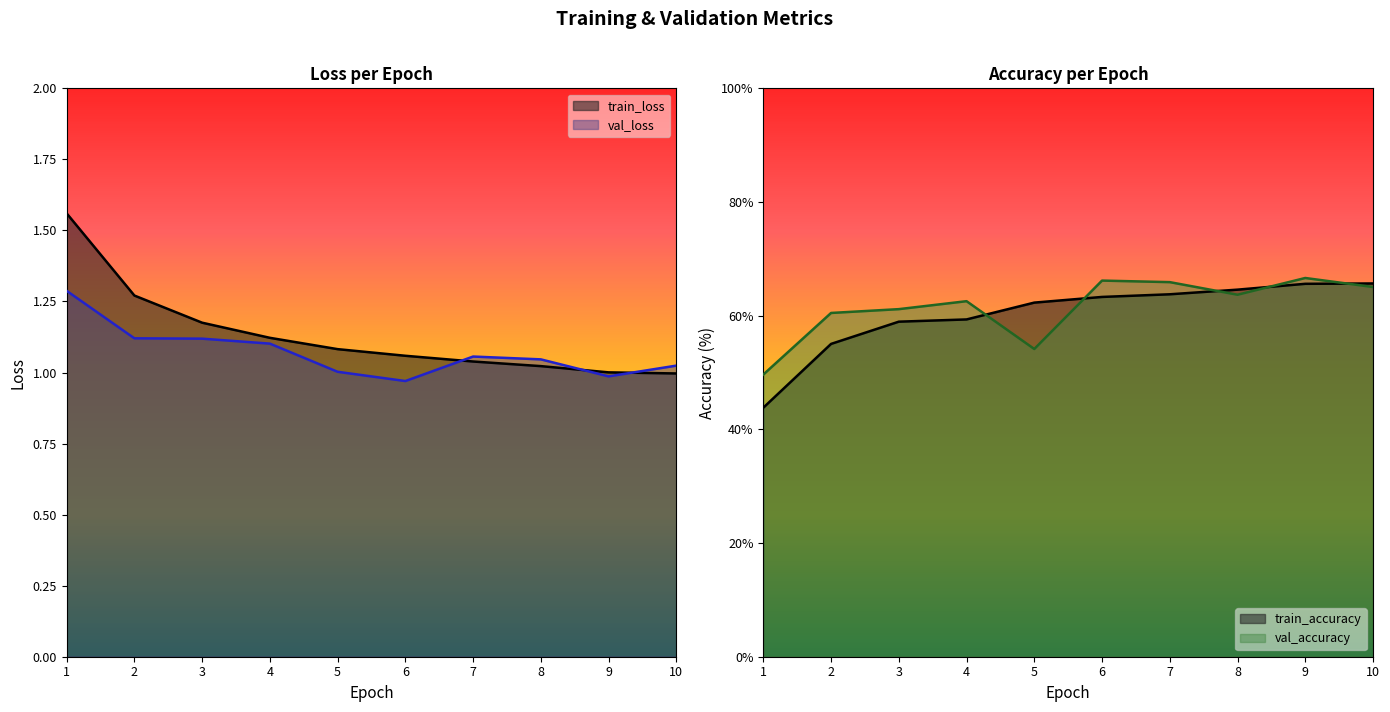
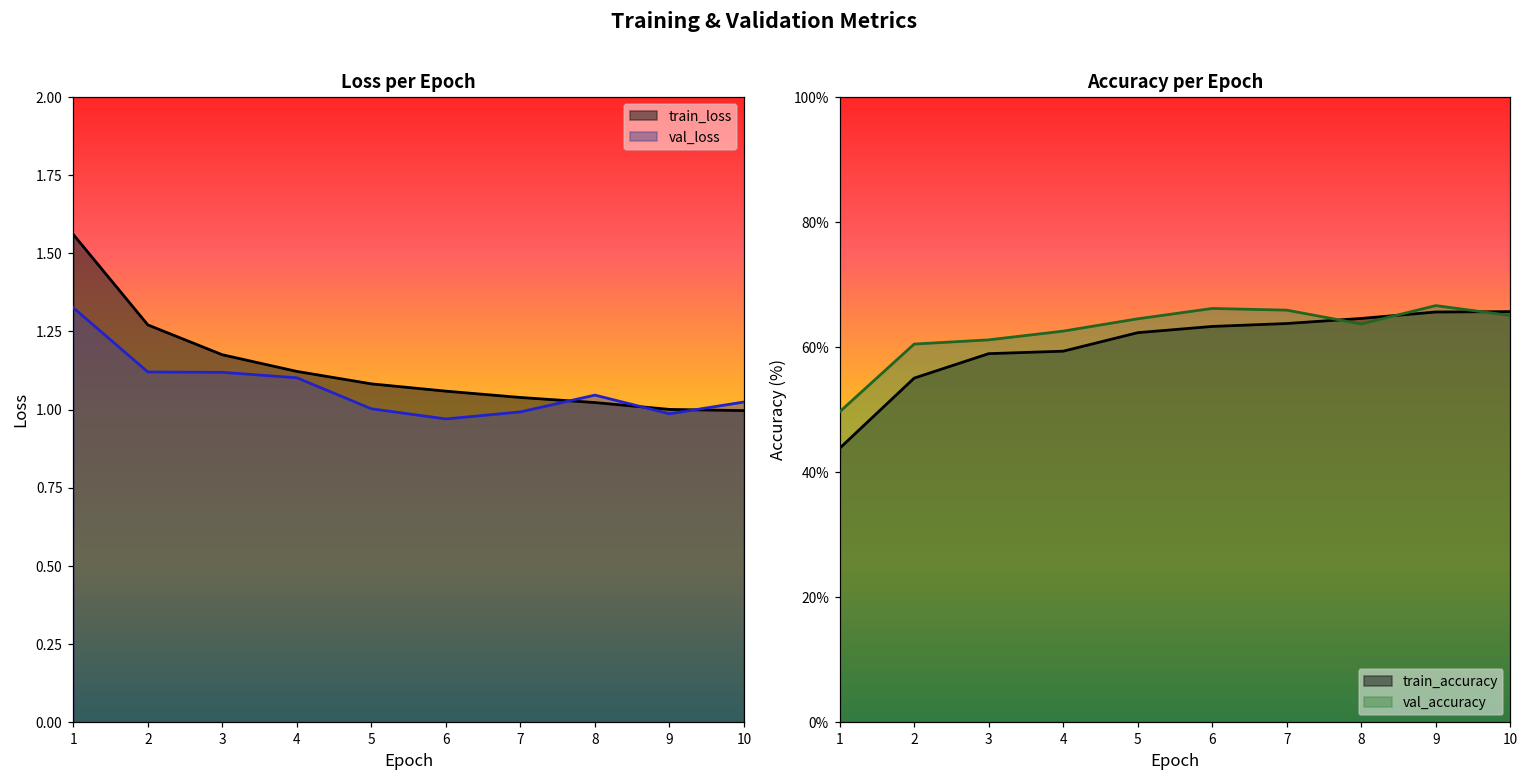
  {
    "Loss per Epoch": {
      "train_loss": {
        "1": "1.56",
        "2": "1.27",
        "3": "1.18",
        "4": "1.12",
        "5": "1.08",
        "6": "1.06",
        "7": "1.04",
        "8": "1.02",
        "9": "1.00",
        "10": "1.00"
      },
      "val_loss": {
-       "1": "1.29",
+       "1": "1.33",
        "2": "1.12",
        "3": "1.12",
        "4": "1.10",
        "5": "1.00",
        "6": "0.97",
-       "7": "1.06",
+       "7": "0.99",
        "8": "1.05",
        "9": "0.99",
        "10": "1.02"
      }
    },
    "Accuracy per Epoch": {
      "train_accuracy": {
        "1": "44%",
        "2": "55%",
        "3": "59%",
        "4": "59%",
        "5": "62%",
        "6": "63%",
        "7": "64%",
        "8": "65%",
        "9": "66%",
        "10": "66%"
      },
      "val_accuracy": {
        "1": "50%",
        "2": "60%",
        "3": "61%",
        "4": "63%",
-       "5": "54%",
+       "5": "65%",
        "6": "66%",
        "7": "66%",
        "8": "64%",
        "9": "67%",
        "10": "65%"
      }
    }
  }
